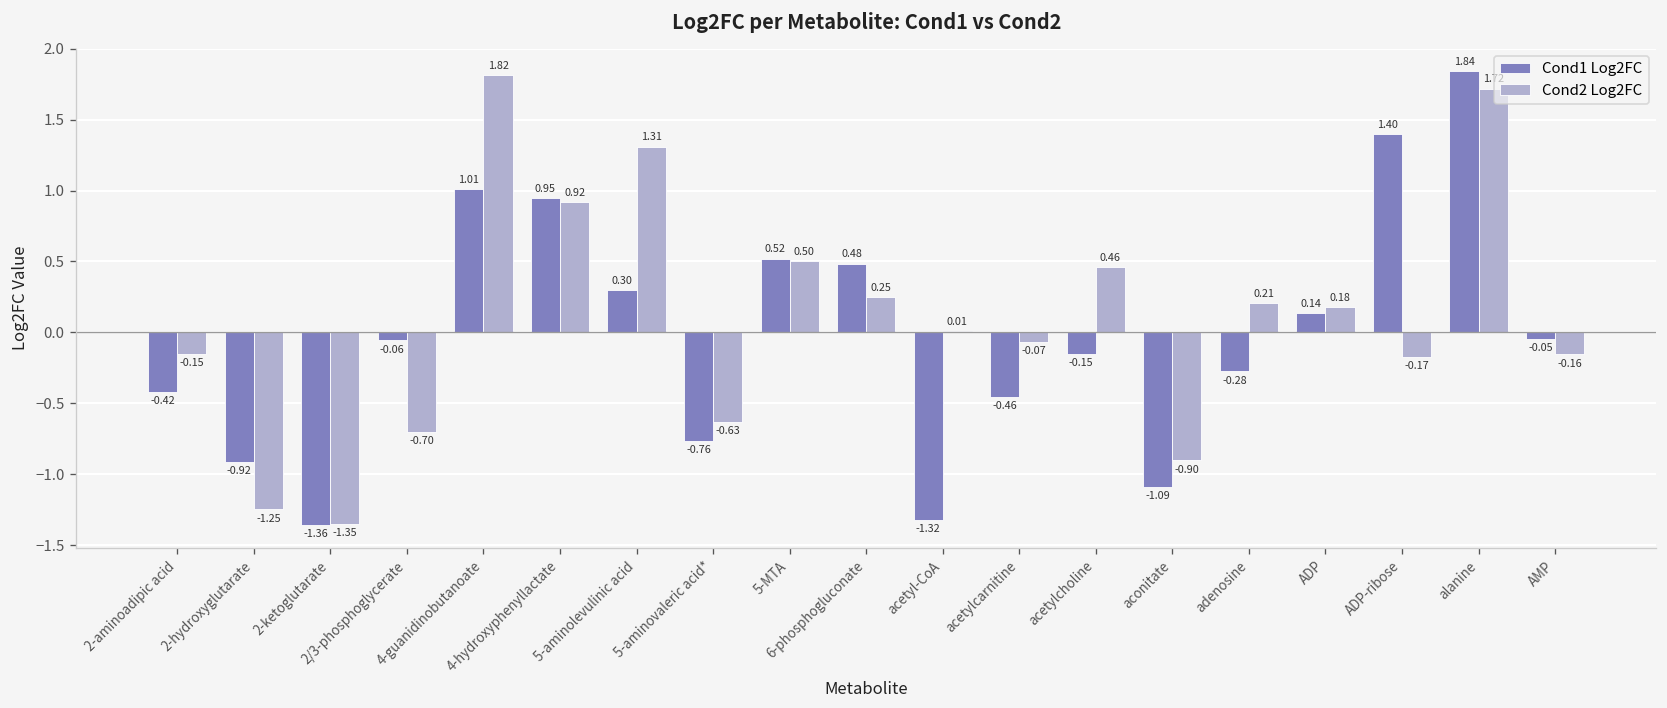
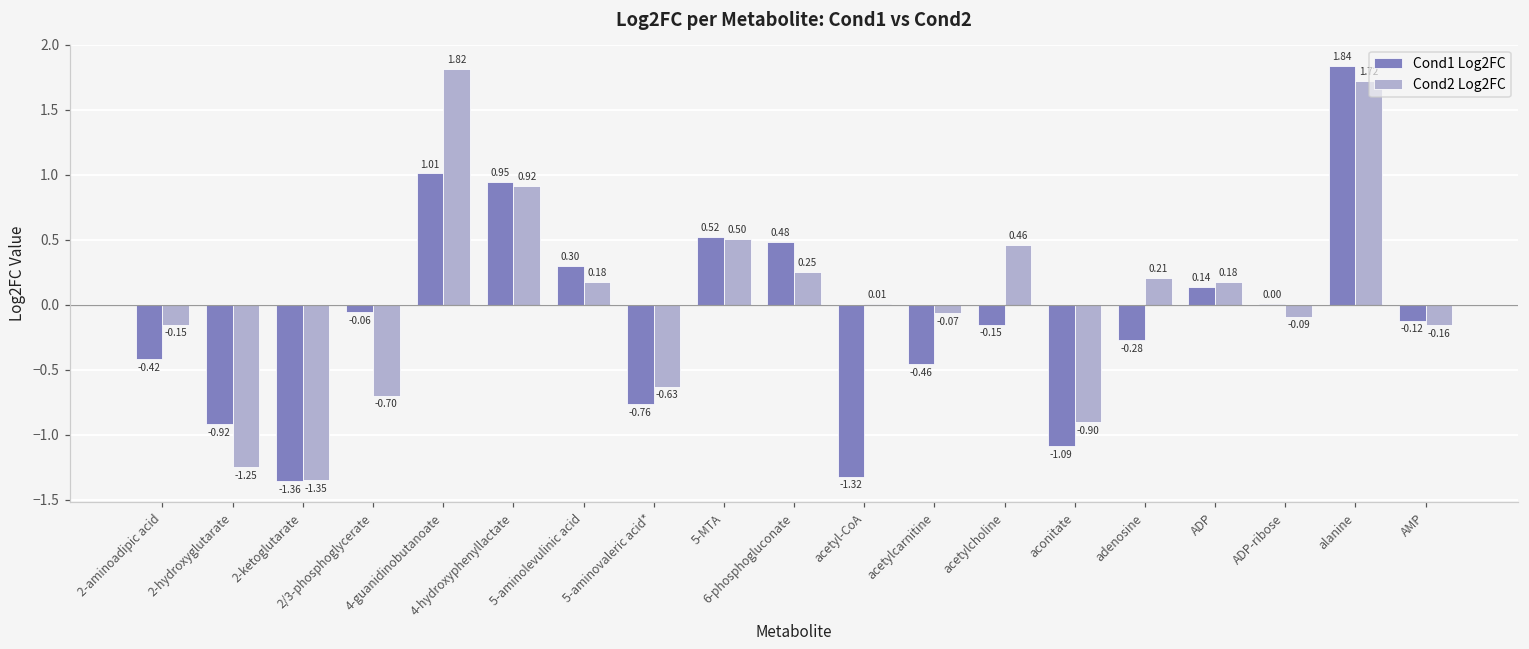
  {
    "Cond1 Log2FC": {
      "2-aminoadipic acid": -0.42,
      "2-hydroxyglutarate": -0.92,
      "2-ketoglutarate": -1.36,
      "2/3-phosphoglycerate": -0.06,
      "4-guanidinobutanoate": 1.01,
      "4-hydroxyphenyllactate": 0.95,
      "5-aminolevulinic acid": 0.30,
      "5-aminovaleric acid*": -0.76,
      "5-MTA": 0.52,
      "6-phosphogluconate": 0.48,
      "acetyl-CoA": -1.32,
      "acetylcarnitine": -0.46,
      "acetylcholine": -0.15,
      "aconitate": -1.09,
      "adenosine": -0.28,
      "ADP": 0.14,
-     "ADP-ribose": 1.40,
+     "ADP-ribose": 0.00,
      "alanine": 1.84,
-     "AMP": -0.05
+     "AMP": -0.12
    },
    "Cond2 Log2FC": {
      "2-aminoadipic acid": -0.15,
      "2-hydroxyglutarate": -1.25,
      "2-ketoglutarate": -1.35,
      "2/3-phosphoglycerate": -0.70,
      "4-guanidinobutanoate": 1.82,
      "4-hydroxyphenyllactate": 0.92,
-     "5-aminolevulinic acid": 1.31,
+     "5-aminolevulinic acid": 0.18,
      "5-aminovaleric acid*": -0.63,
      "5-MTA": 0.50,
      "6-phosphogluconate": 0.25,
      "acetyl-CoA": 0.01,
      "acetylcarnitine": -0.07,
      "acetylcholine": 0.46,
      "aconitate": -0.90,
      "adenosine": 0.21,
      "ADP": 0.18,
-     "ADP-ribose": -0.17,
+     "ADP-ribose": -0.09,
      "AMP": -0.16
    }
  }
